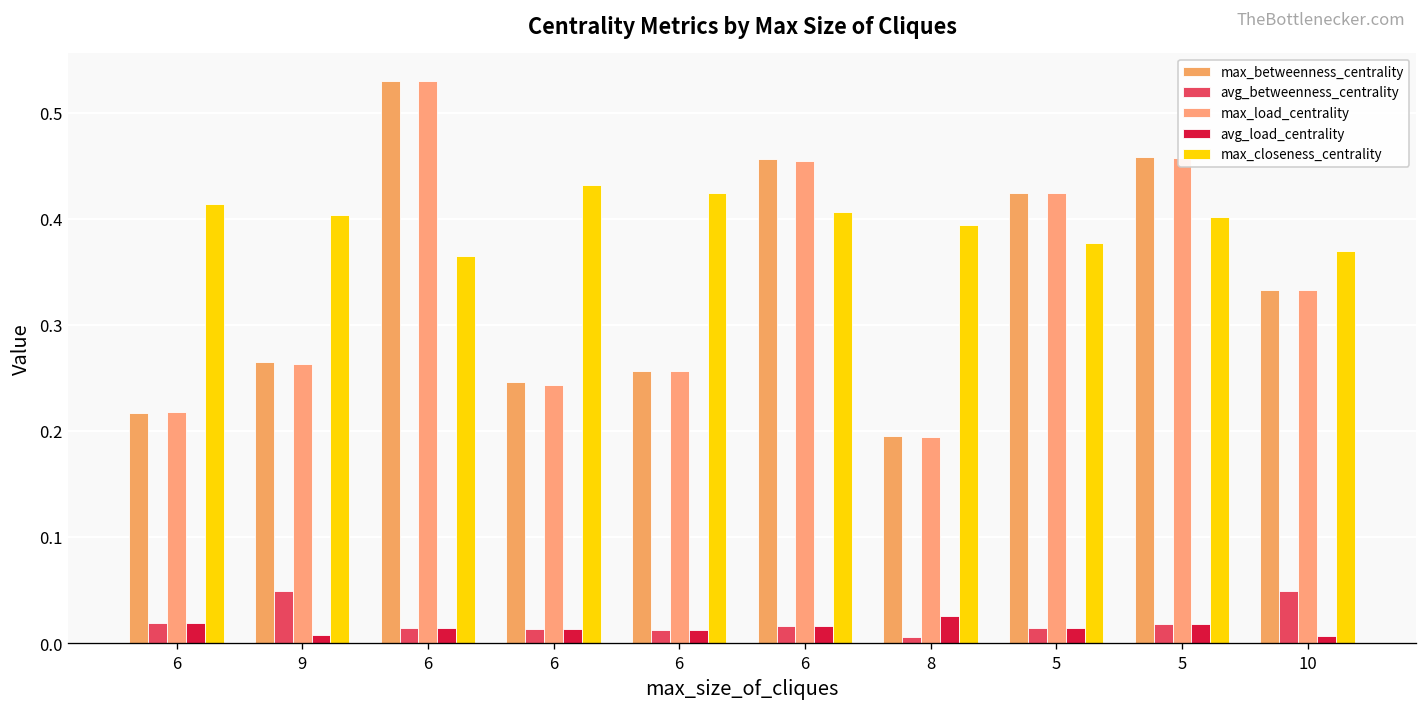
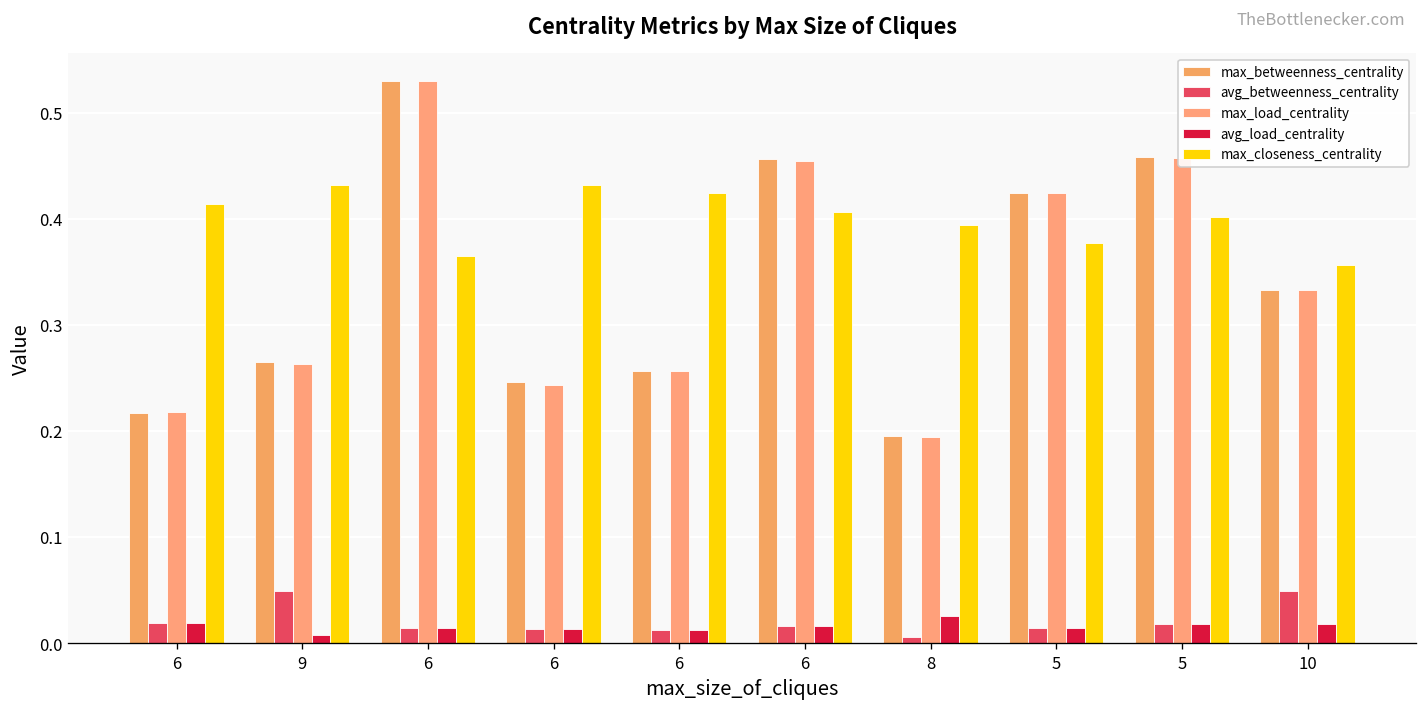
  {
    "avg_betweenness_centrality": {
      "9": 0.05,
      "8": 0.01,
      "10": 0.05
    },
    "avg_load_centrality": {
      "9": 0.01,
      "8": 0.03,
-     "10": 0.01
+     "10": 0.02
    },
    "max_closeness_centrality": {
-     "9": 0.40,
+     "9": 0.43,
      "8": 0.39,
-     "10": 0.37
+     "10": 0.36
    }
  }
